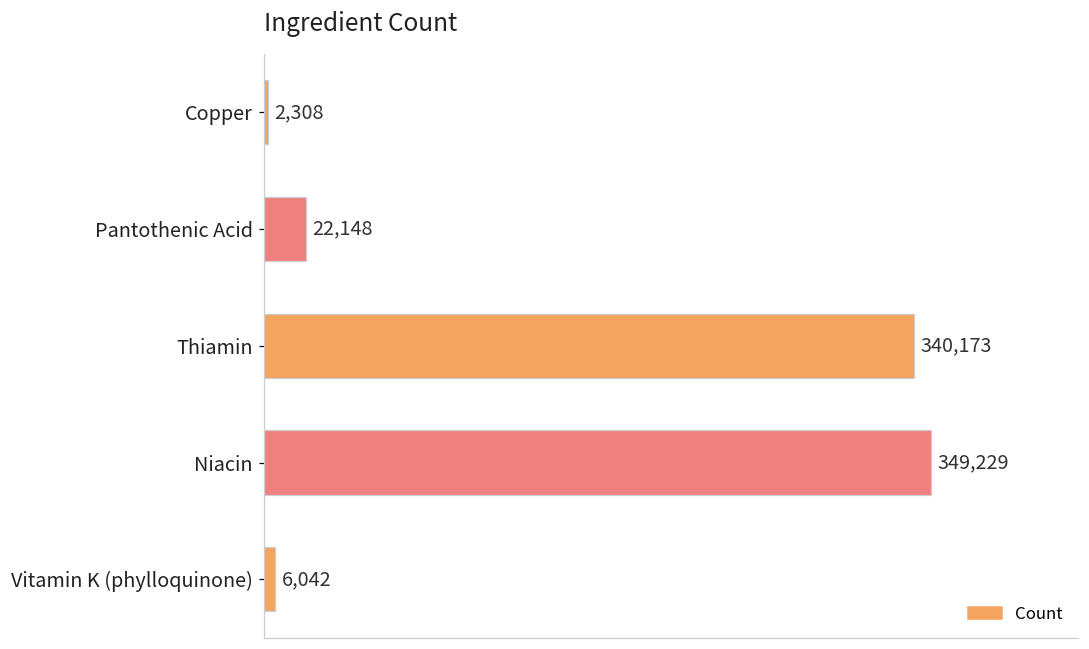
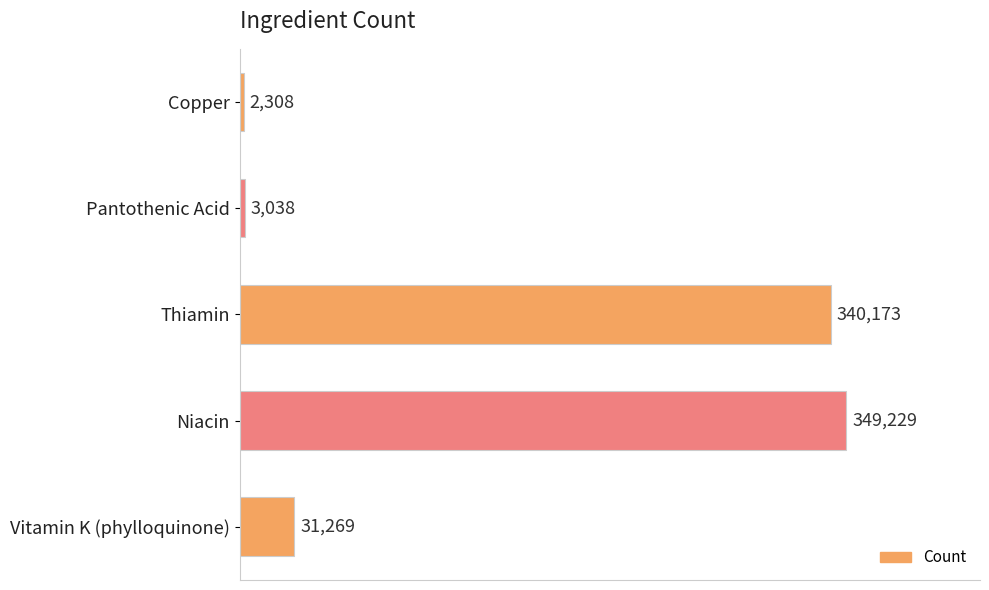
  {
    "Copper": "2,308",
-   "Pantothenic Acid": "22,148",
+   "Pantothenic Acid": "3,038",
    "Thiamin": "340,173",
    "Niacin": "349,229",
-   "Vitamin K (phylloquinone)": "6,042"
+   "Vitamin K (phylloquinone)": "31,269"
  }
